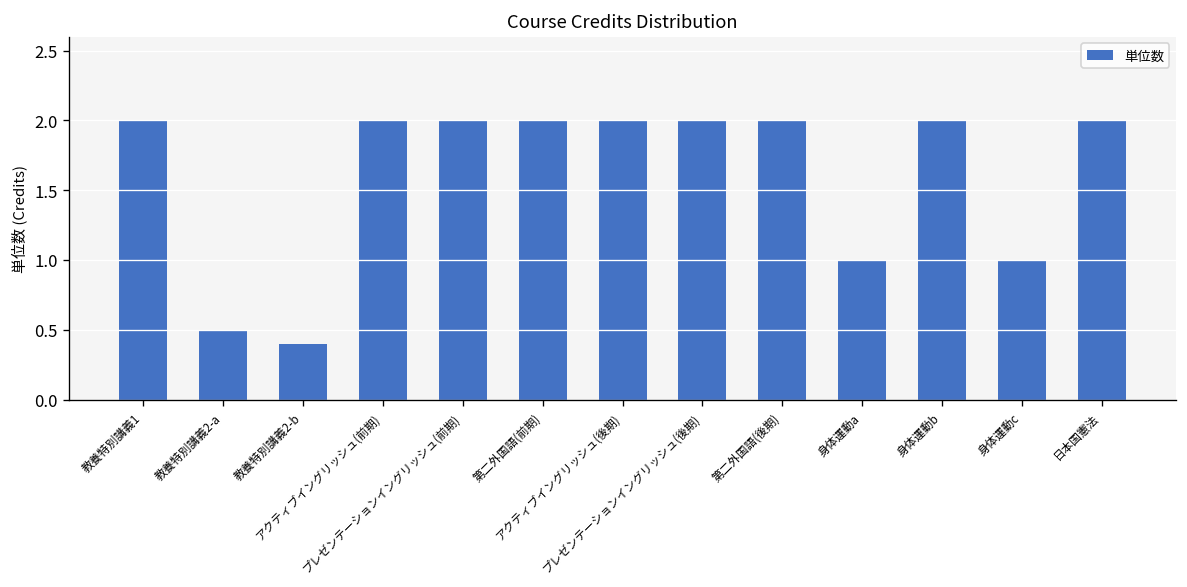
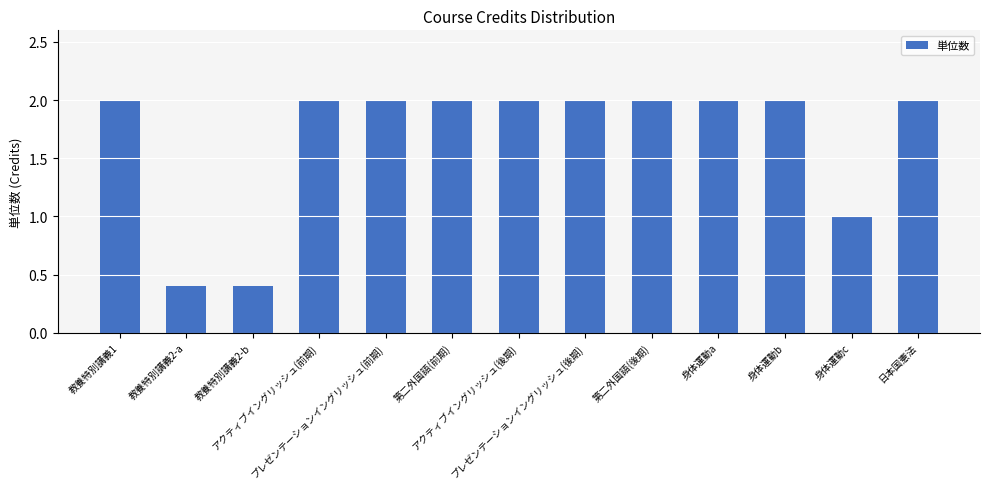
  {
    "教養特別講義1": 2.0,
-   "教養特別講義2-a": 0.5,
+   "教養特別講義2-a": 0.4,
    "教養特別講義2-b": 0.4,
    "アクティブイングリッシュ(前期)": 2.0,
    "プレゼンテーションイングリッシュ(前期)": 2.0,
    "第二外国語(前期)": 2.0,
    "アクティブイングリッシュ(後期)": 2.0,
    "プレゼンテーションイングリッシュ(後期)": 2.0,
    "第二外国語(後期)": 2.0,
-   "身体運動a": 1,
+   "身体運動a": 2,
    "身体運動b": 2.0,
    "身体運動c": 1.0,
    "日本国憲法": 2.0
  }
